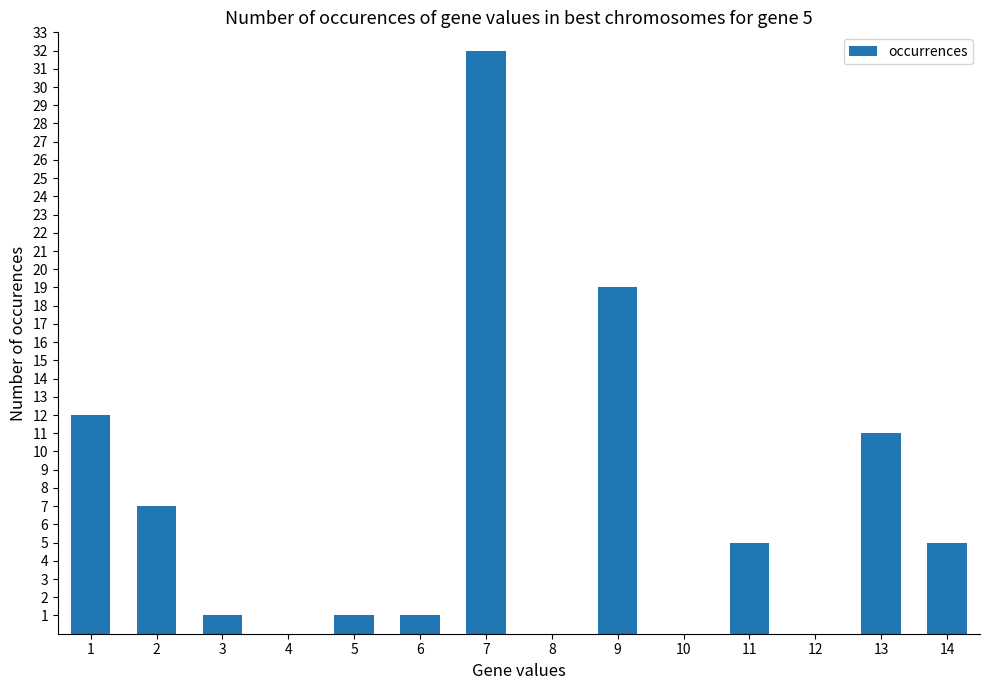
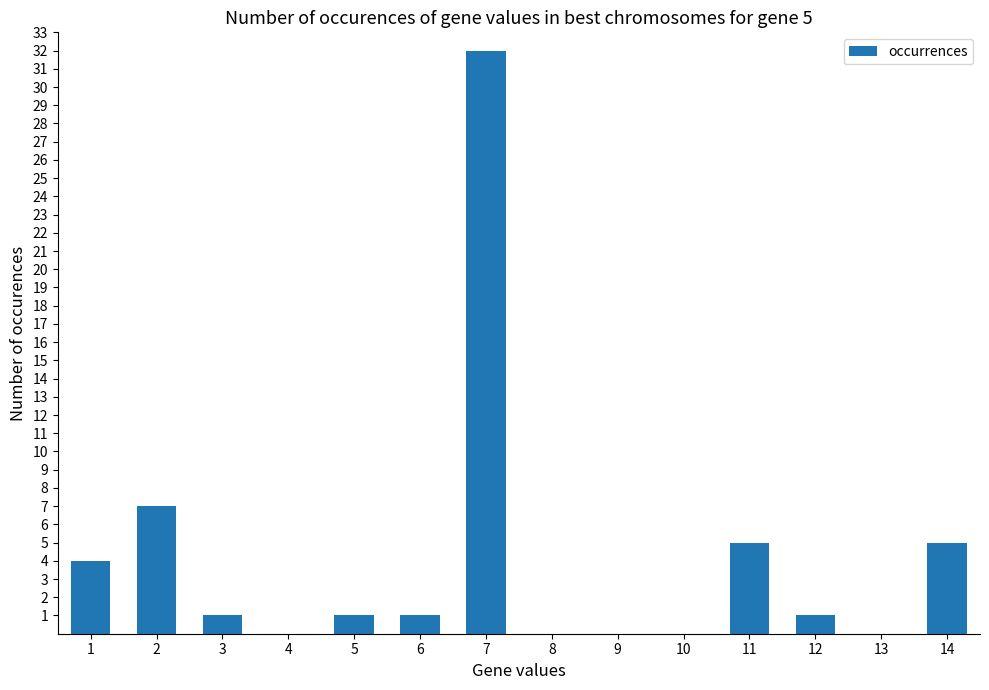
  {
-   "1": 12,
+   "1": 4,
    "2": 7,
    "3": 1,
    "4": 0,
    "5": 1,
    "6": 1,
    "7": 32,
    "8": 0,
-   "9": 19,
+   "9": 0,
    "10": 0,
    "11": 5,
-   "12": 0,
-   "13": 11,
+   "12": 1,
+   "13": 0,
    "14": 5
  }
